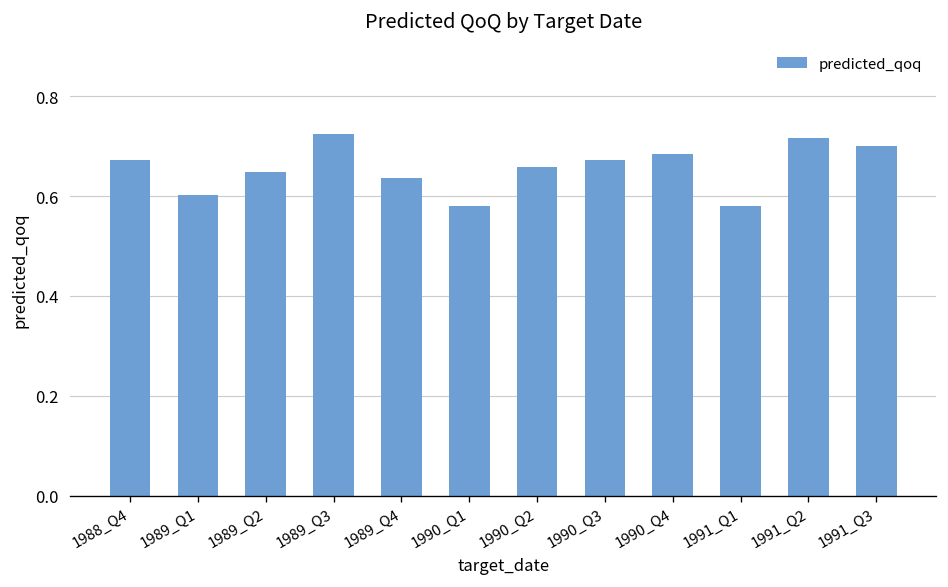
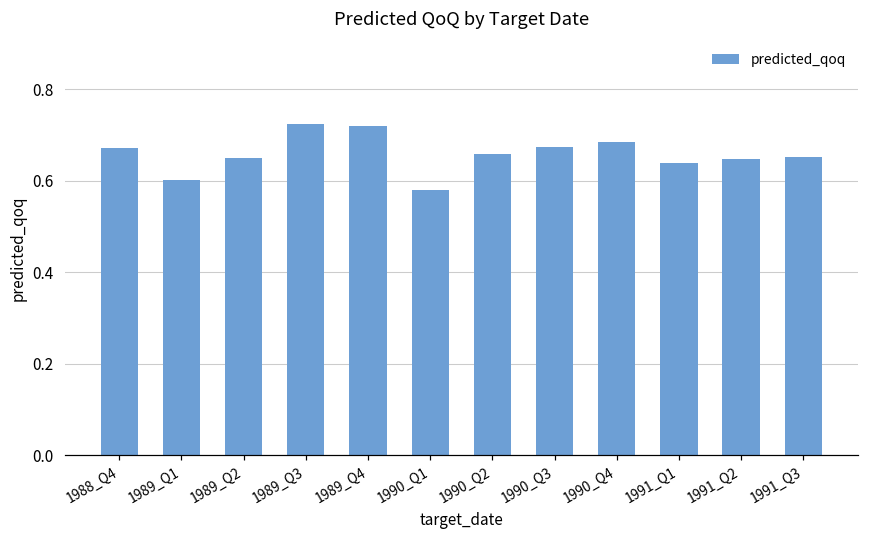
  {
    "1988_Q4": 0.67,
    "1989_Q1": 0.60,
    "1989_Q2": 0.65,
    "1989_Q3": 0.72,
-   "1989_Q4": 0.64,
+   "1989_Q4": 0.72,
    "1990_Q1": 0.58,
    "1990_Q2": 0.66,
    "1990_Q3": 0.67,
    "1990_Q4": 0.68,
-   "1991_Q1": 0.58,
-   "1991_Q2": 0.72,
-   "1991_Q3": 0.70
+   "1991_Q1": 0.64,
+   "1991_Q2": 0.65,
+   "1991_Q3": 0.65
  }
